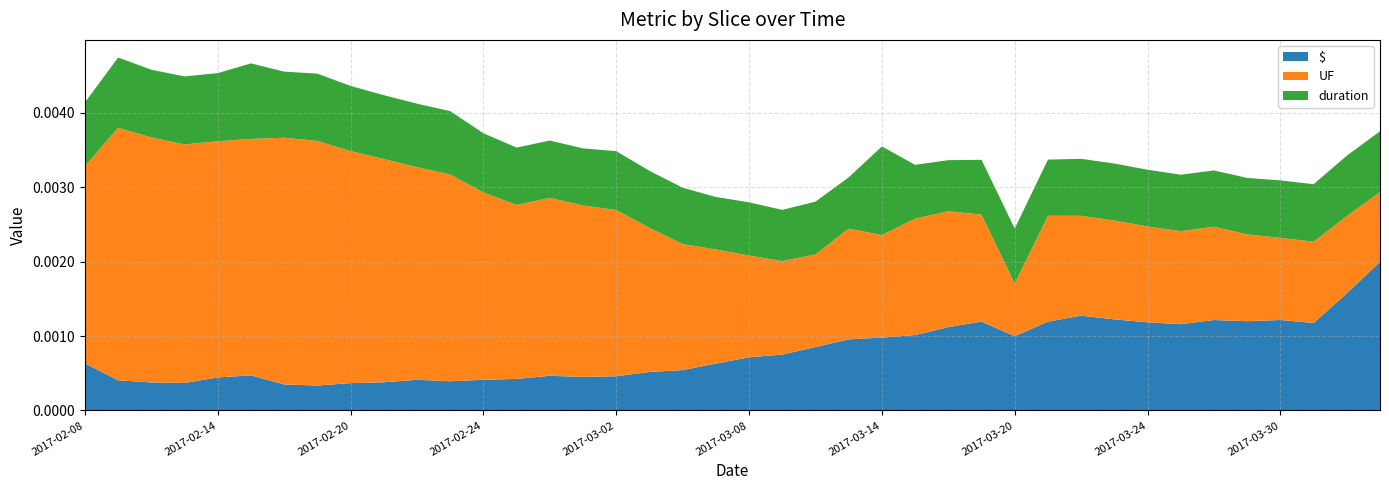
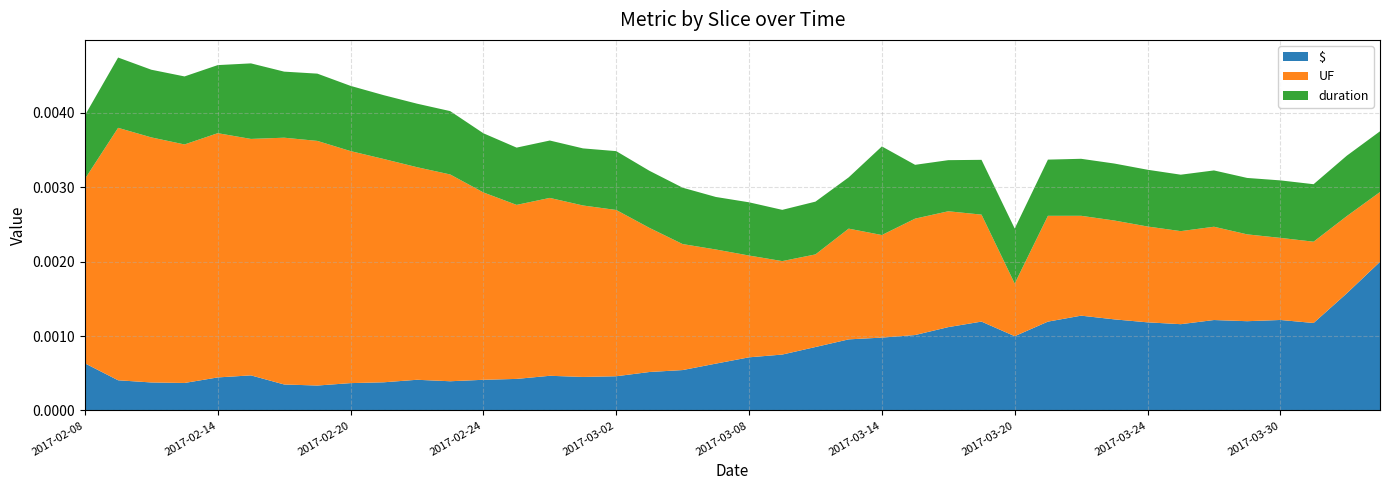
  {
    "$": {
      "2017-02-08": 0.0006,
      "2017-02-14": 0.0004,
      "2017-02-20": 0.0004,
      "2017-02-24": 0.0004,
      "2017-03-02": 0.0005,
      "2017-03-08": 0.0007,
      "2017-03-14": 0.0010,
      "2017-03-20": 0.0010,
      "2017-03-24": 0.0012,
      "2017-03-30": 0.0012
    },
    "UF": {
-     "2017-02-08": 0.0027,
-     "2017-02-14": 0.0032,
+     "2017-02-08": 0.0025,
+     "2017-02-14": 0.0033,
      "2017-02-20": 0.0031,
      "2017-02-24": 0.0025,
      "2017-03-02": 0.0022,
      "2017-03-08": 0.0014,
      "2017-03-14": 0.0014,
      "2017-03-20": 0.0007,
      "2017-03-24": 0.0013,
      "2017-03-30": 0.0011
    },
    "duration": {
      "2017-02-08": 0.0009,
      "2017-02-14": 0.0009,
      "2017-02-20": 0.0009,
      "2017-02-24": 0.0008,
      "2017-03-02": 0.0008,
      "2017-03-08": 0.0007,
      "2017-03-14": 0.0012,
      "2017-03-20": 0.0007,
      "2017-03-24": 0.0008,
      "2017-03-30": 0.0008
    }
  }
